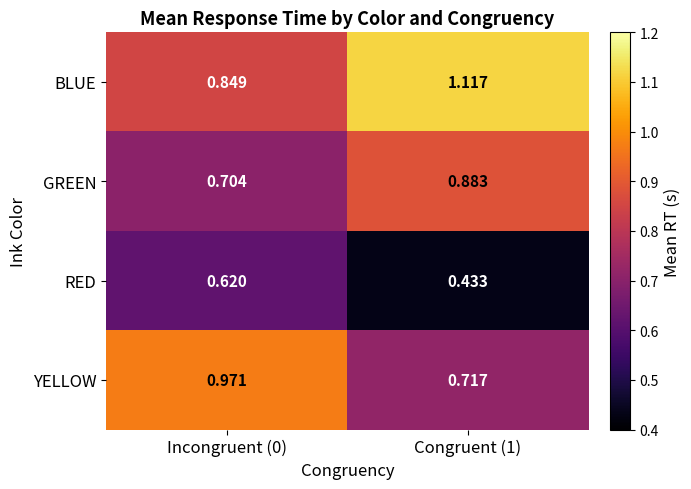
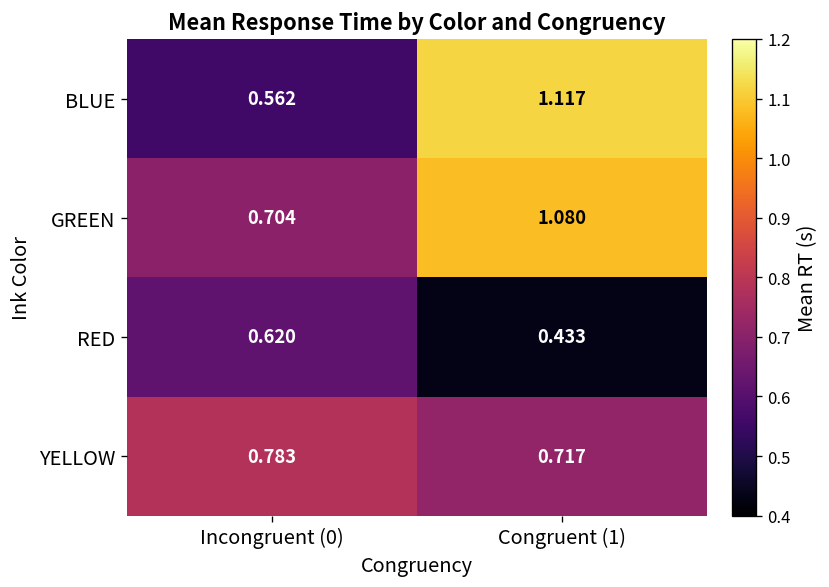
  {
    "BLUE": {
-     "Incongruent (0)": 0.849,
+     "Incongruent (0)": 0.562,
      "Congruent (1)": 1.117
    },
    "GREEN": {
      "Incongruent (0)": 0.704,
-     "Congruent (1)": 0.883
+     "Congruent (1)": 1.080
    },
    "RED": {
      "Incongruent (0)": 0.620,
      "Congruent (1)": 0.433
    },
    "YELLOW": {
-     "Incongruent (0)": 0.971,
+     "Incongruent (0)": 0.783,
      "Congruent (1)": 0.717
    }
  }
